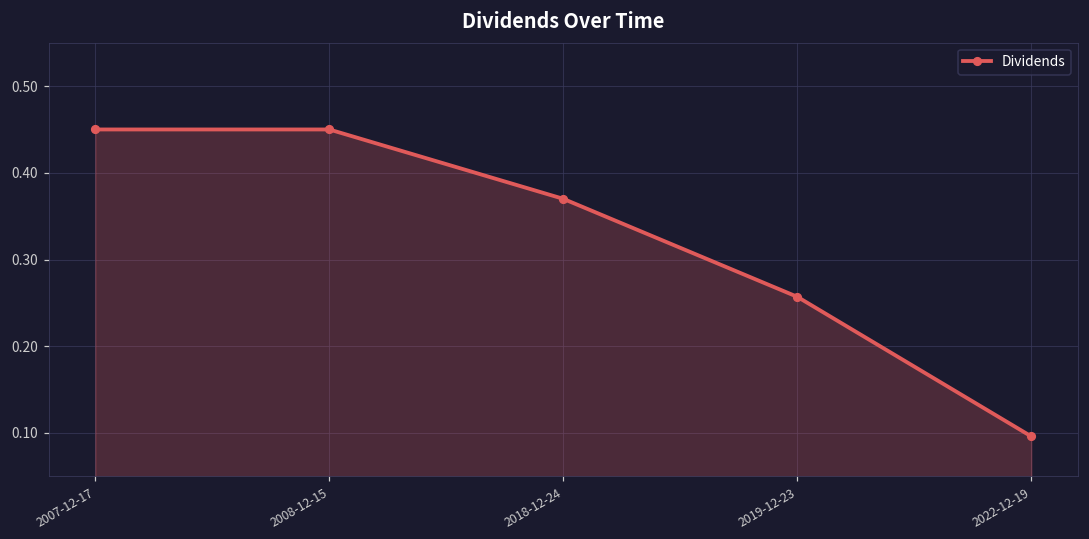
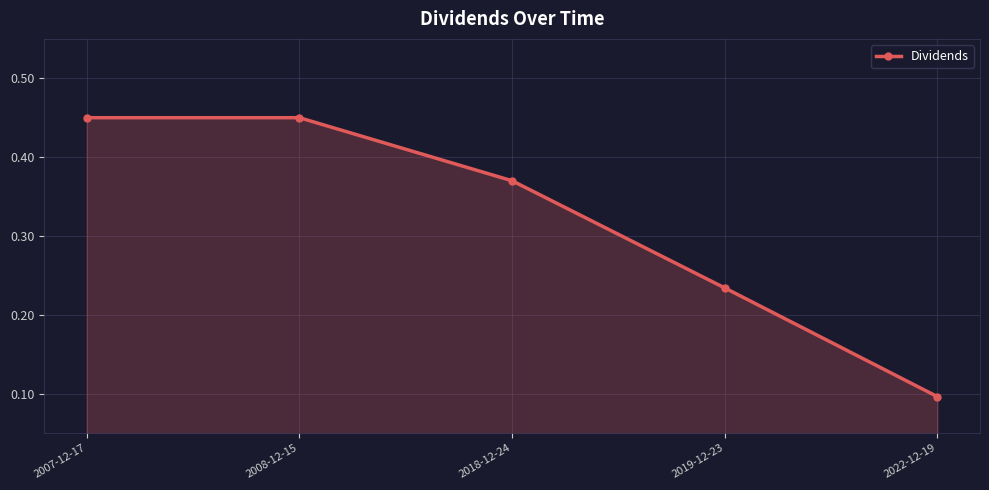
  {
    "2007-12-17": 0.45,
    "2008-12-15": 0.45,
    "2018-12-24": 0.37,
-   "2019-12-23": 0.26,
+   "2019-12-23": 0.23,
    "2022-12-19": 0.10
  }
